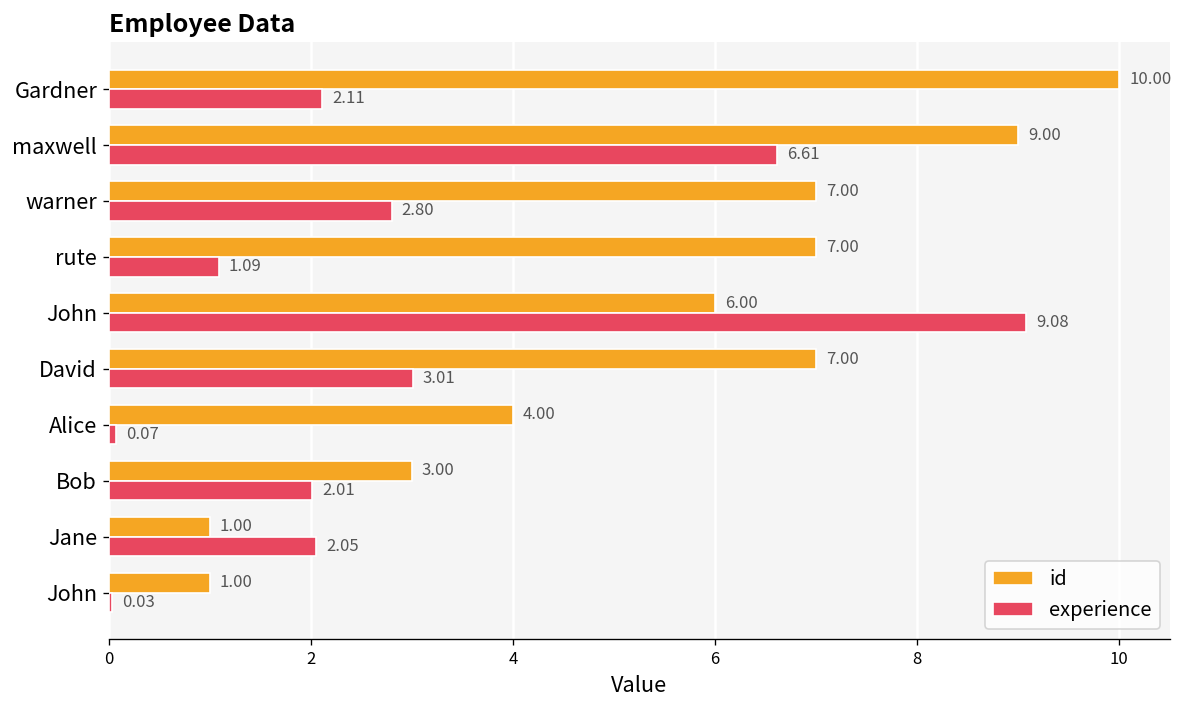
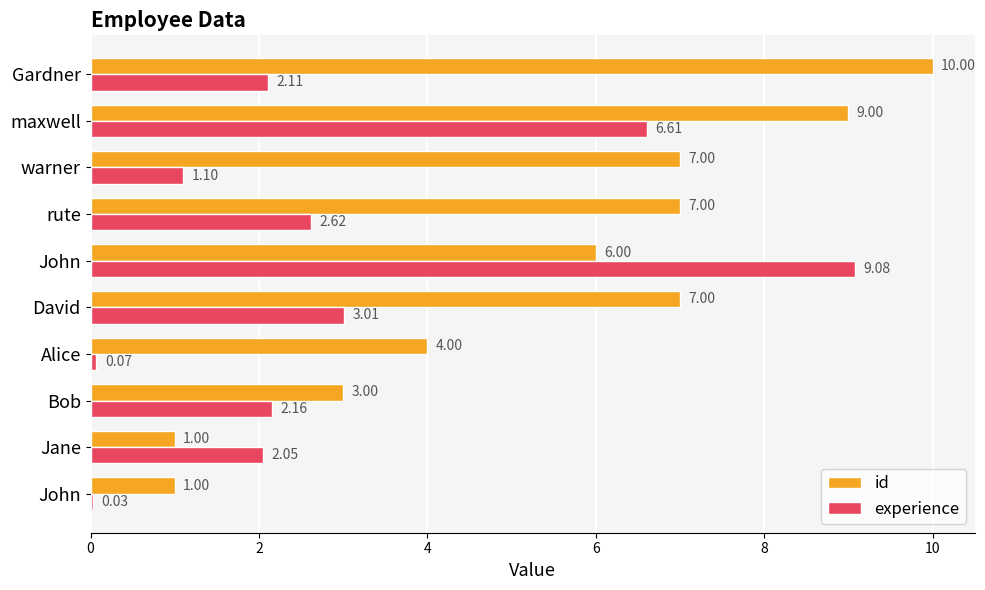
  {
    "id": {
      "Gardner": 10.00,
      "maxwell": 9.00,
      "warner": 7.00,
      "rute": 7.00,
      "David": 7.00,
      "Alice": 4.00,
      "Bob": 3.00,
      "Jane": 1.00
    },
    "experience": {
      "Gardner": 2.11,
      "maxwell": 6.61,
-     "warner": 2.80,
-     "rute": 1.09,
+     "warner": 1.10,
+     "rute": 2.62,
      "David": 3.01,
      "Alice": 0.07,
-     "Bob": 2.01,
+     "Bob": 2.16,
      "Jane": 2.05
    }
  }
